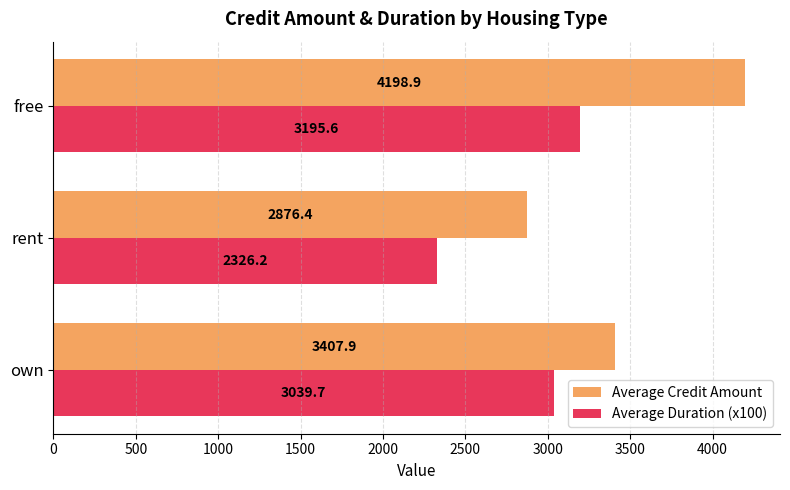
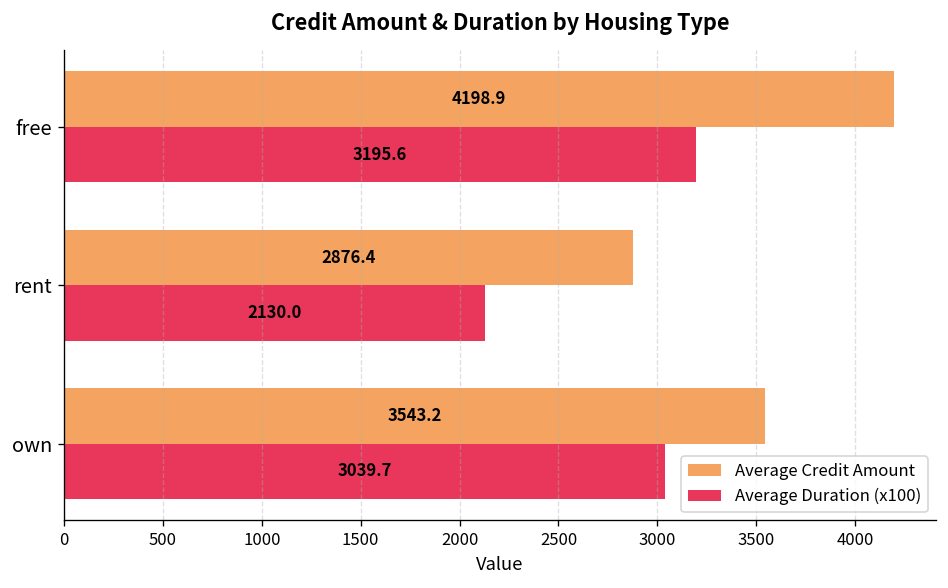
  {
    "Average Credit Amount": {
      "free": 4198.9,
      "rent": 2876.4,
-     "own": 3407.9
+     "own": 3543.2
    },
    "Average Duration (x100)": {
      "free": 3195.6,
-     "rent": 2326.2,
+     "rent": 2130.0,
      "own": 3039.7
    }
  }
